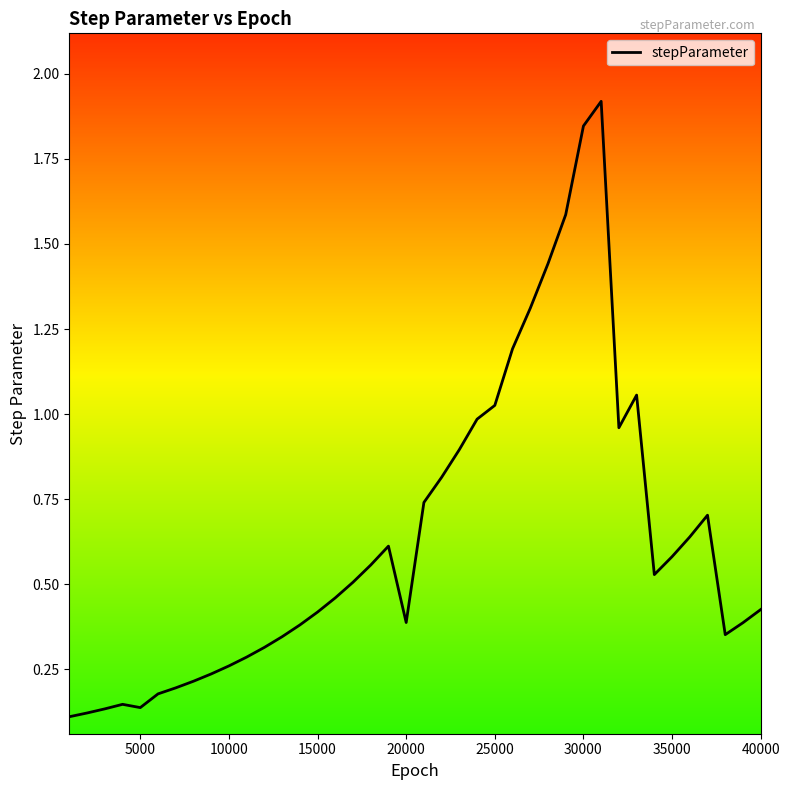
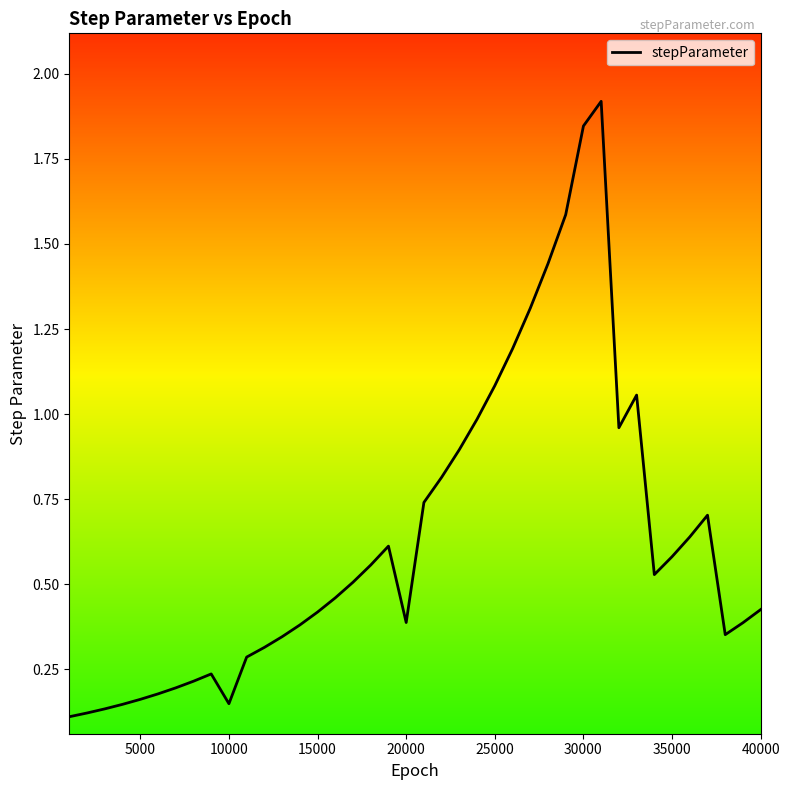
  {
-   "5000": 0.14,
-   "10000": 0.26,
+   "5000": 0.16,
+   "10000": 0.15,
    "15000": 0.42,
    "20000": 0.39,
-   "25000": 1.03,
+   "25000": 1.08,
    "30000": 1.85,
    "35000": 0.58,
    "40000": 0.43
  }
